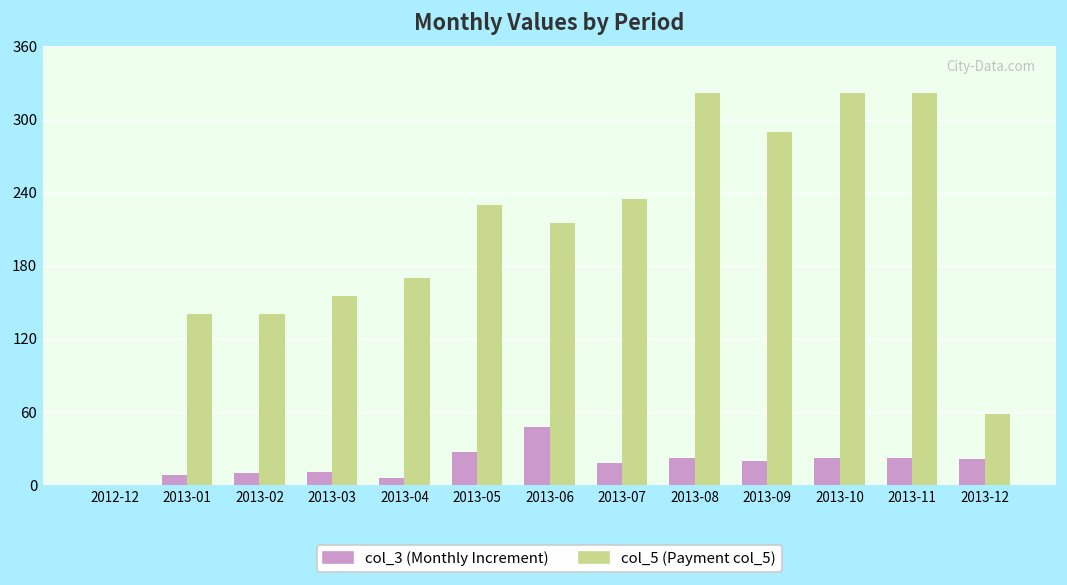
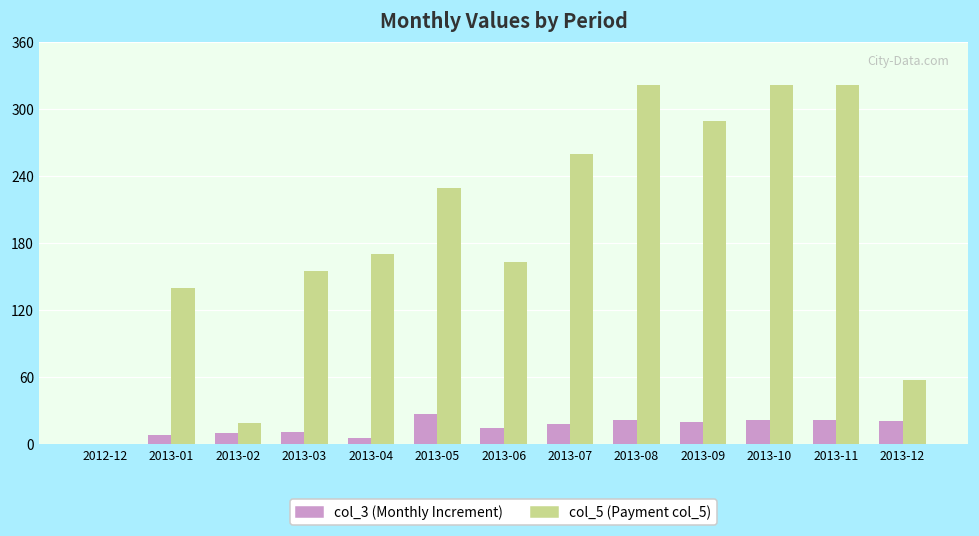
  {
    "col_3 (Monthly Increment)": {
      "2012-12": 0,
      "2013-01": 8,
      "2013-02": 10,
      "2013-03": 11,
      "2013-04": 6,
      "2013-05": 27,
-     "2013-06": 48,
+     "2013-06": 15,
      "2013-07": 18,
      "2013-08": 22,
      "2013-09": 20,
      "2013-10": 22,
      "2013-11": 22,
      "2013-12": 21
    },
    "col_5 (Payment col_5)": {
      "2012-12": 0,
      "2013-01": 140,
-     "2013-02": 140,
+     "2013-02": 19,
      "2013-03": 155,
      "2013-04": 170,
      "2013-05": 230,
-     "2013-06": 215,
-     "2013-07": 235,
+     "2013-06": 163,
+     "2013-07": 260,
      "2013-08": 322,
      "2013-09": 290,
      "2013-10": 322,
      "2013-11": 322,
      "2013-12": 58
    }
  }
